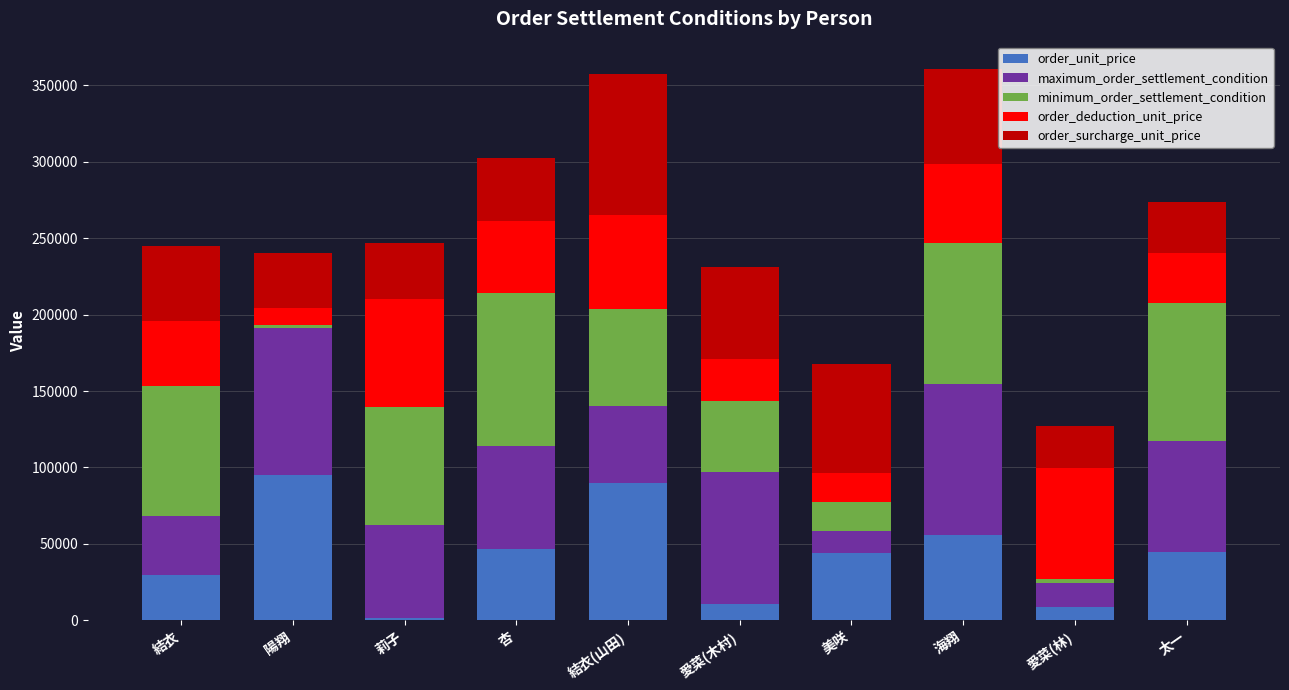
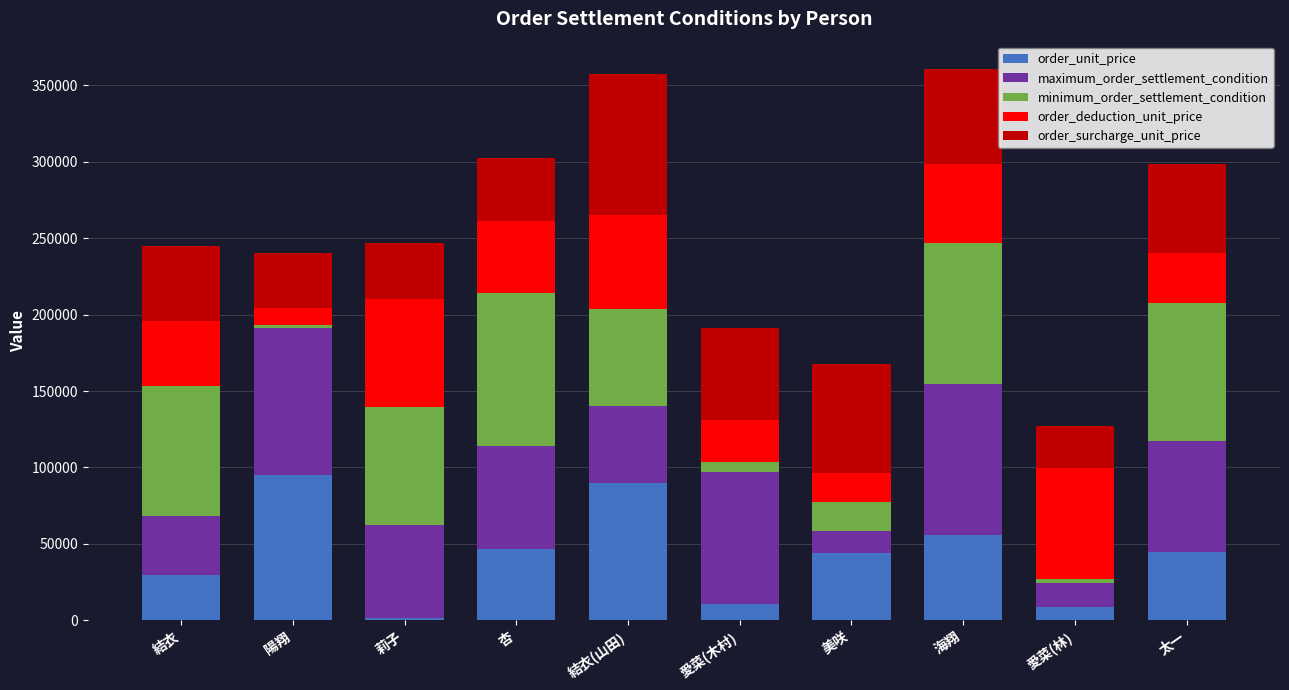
  {
    "order_unit_price": {
      "結衣": 29000,
      "陽翔": 95000,
      "杏": 47000,
      "結衣(山田)": 90000,
      "愛菜(木村)": 11000,
      "美咲": 44000,
      "海翔": 56000,
      "愛菜(林)": 9000,
      "太一": 45000
    },
    "maximum_order_settlement_condition": {
      "結衣": 39000,
      "陽翔": 96000,
      "莉子": 61000,
      "杏": 67000,
      "結衣(山田)": 50000,
      "愛菜(木村)": 86000,
      "美咲": 15000,
      "海翔": 99000,
      "愛菜(林)": 16000,
      "太一": 73000
    },
    "minimum_order_settlement_condition": {
      "結衣": 85000,
      "陽翔": 2000,
      "莉子": 77000,
      "杏": 100000,
      "結衣(山田)": 63000,
-     "愛菜(木村)": 46000,
+     "愛菜(木村)": 6000,
      "美咲": 19000,
      "海翔": 92000,
      "愛菜(林)": 3000,
      "太一": 90000
    },
    "order_deduction_unit_price": {
      "結衣": 42000,
      "陽翔": 11000,
      "莉子": 71000,
      "杏": 47000,
      "結衣(山田)": 61000,
      "愛菜(木村)": 28000,
      "美咲": 19000,
      "海翔": 52000,
      "愛菜(林)": 72000,
      "太一": 33000
    },
    "order_surcharge_unit_price": {
      "結衣": 49000,
      "陽翔": 36000,
      "莉子": 37000,
      "杏": 41000,
      "結衣(山田)": 92000,
      "愛菜(木村)": 60000,
      "美咲": 71000,
      "海翔": 62000,
      "愛菜(林)": 27000,
-     "太一": 33000
+     "太一": 58000
    }
  }
